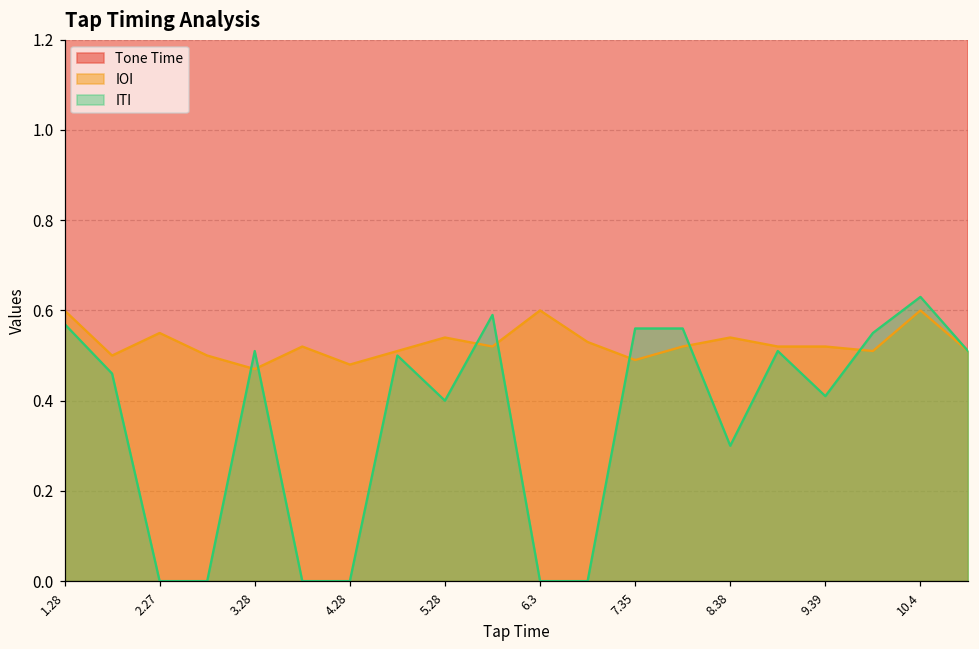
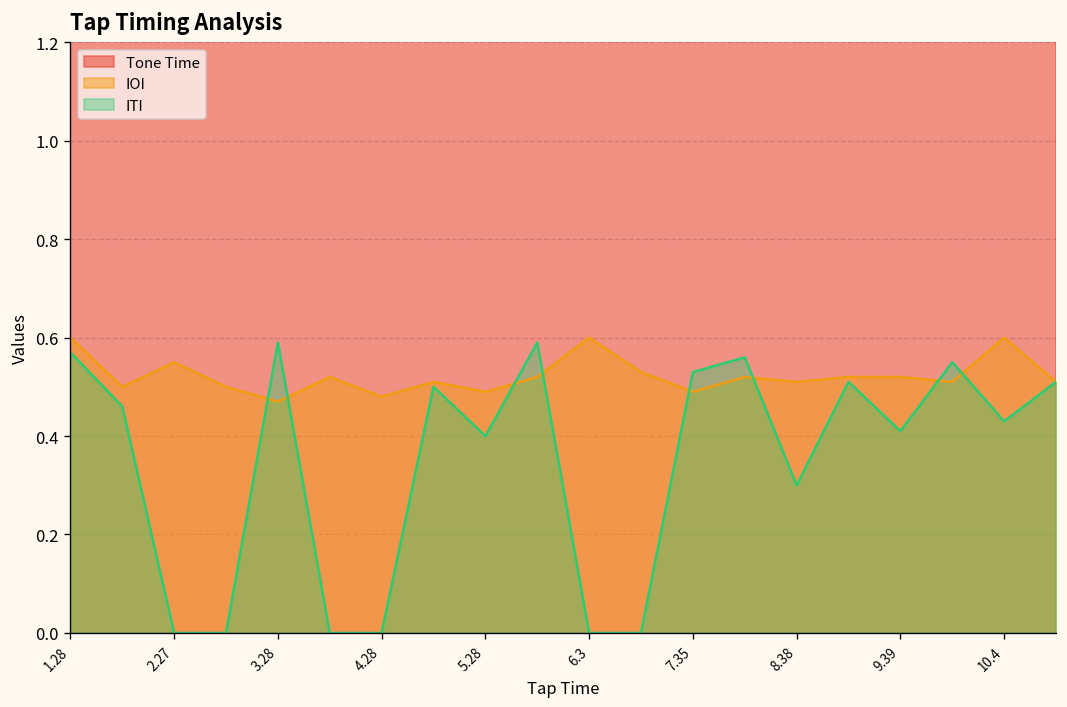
  {
    "IOI": {
      "1.28": 0.60,
      "2.27": 0.55,
      "3.28": 0.47,
      "4.28": 0.48,
-     "5.28": 0.54,
+     "5.28": 0.49,
      "6.3": 0.60,
      "7.35": 0.49,
-     "8.38": 0.54,
+     "8.38": 0.51,
      "9.39": 0.52,
      "10.4": 0.60
    },
    "ITI": {
      "1.28": 0.57,
      "2.27": 0.00,
-     "3.28": 0.51,
+     "3.28": 0.59,
      "4.28": 0.00,
      "5.28": 0.40,
      "6.3": 0.00,
-     "7.35": 0.56,
+     "7.35": 0.53,
      "8.38": 0.30,
      "9.39": 0.41,
-     "10.4": 0.63
+     "10.4": 0.43
    }
  }
